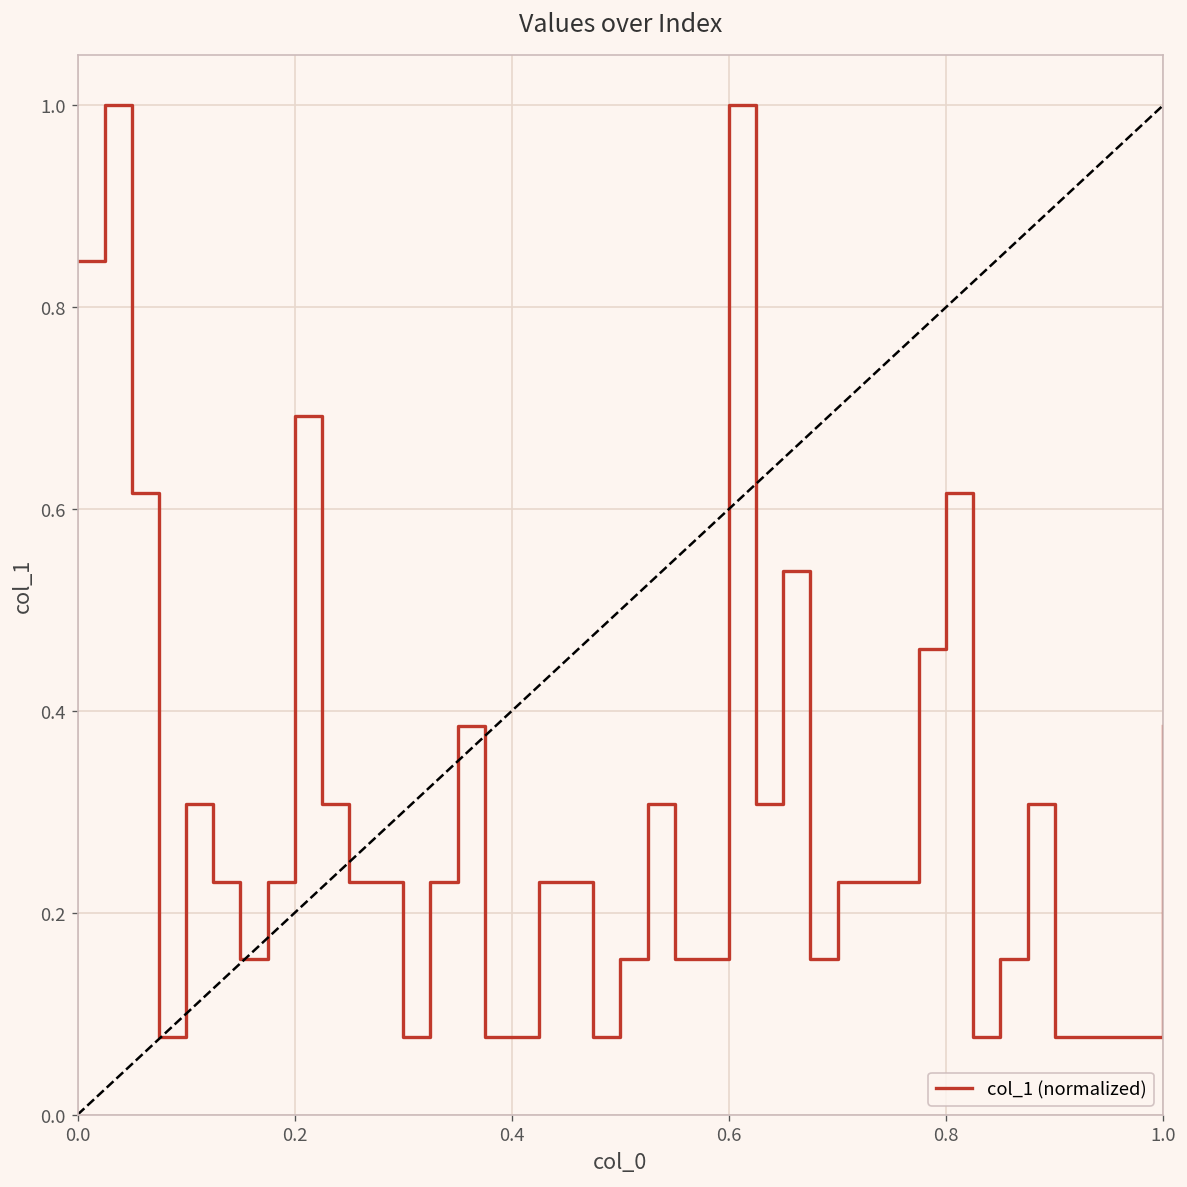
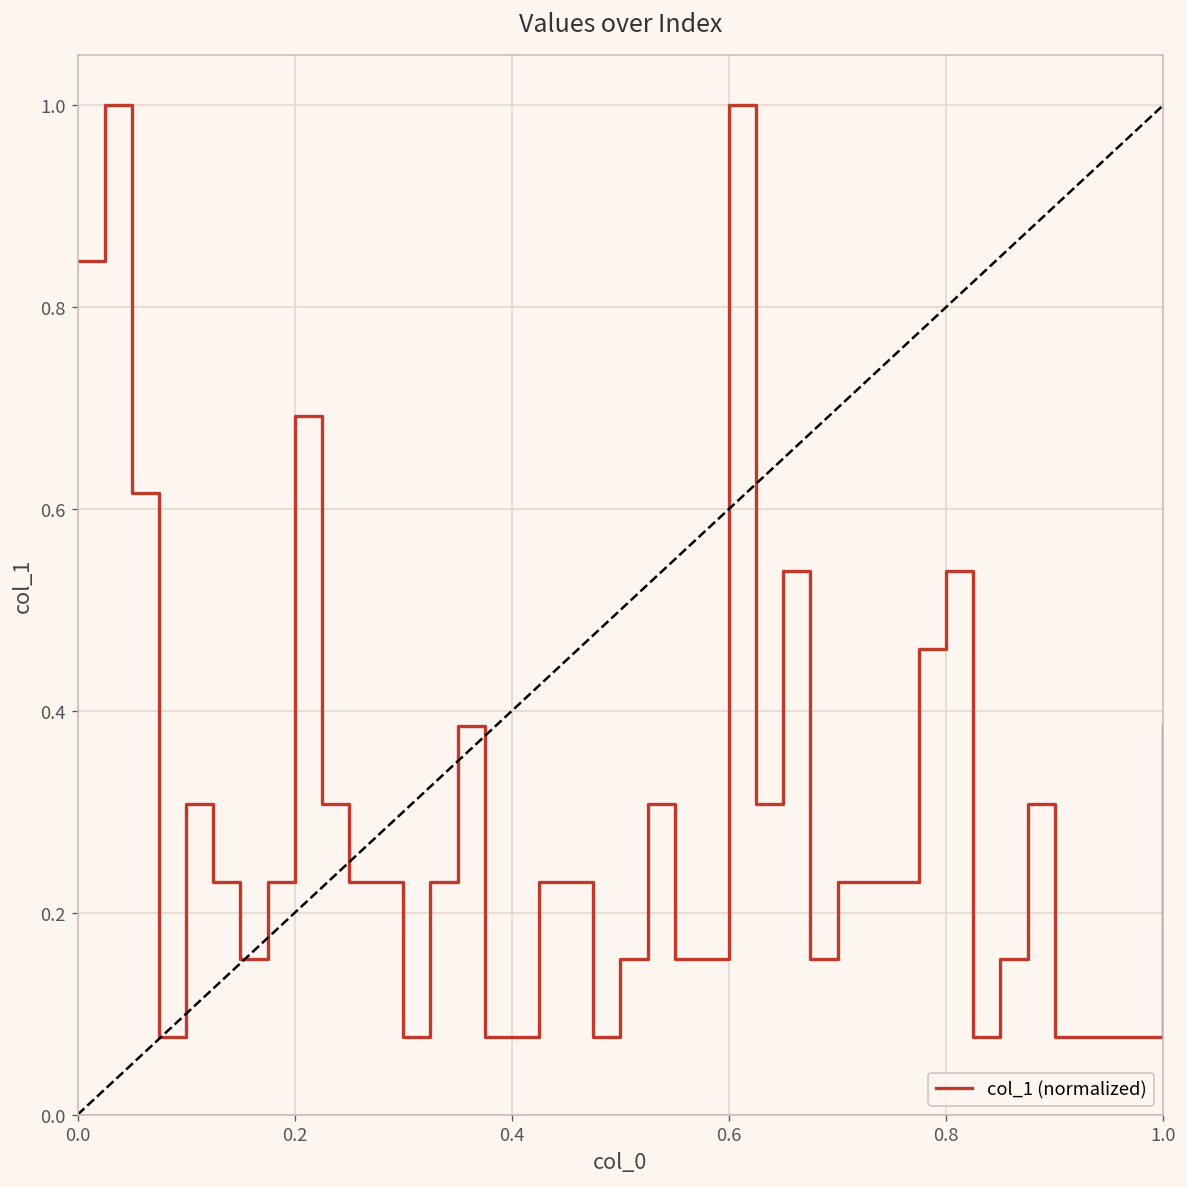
  {
    "col_1 (normalized)": {
      "0.0": 0.85,
      "0.2": 0.69,
      "0.4": 0.08,
      "0.6": 1.00,
-     "0.8": 0.62,
+     "0.8": 0.54,
      "1.0": 0.38
    }
  }
